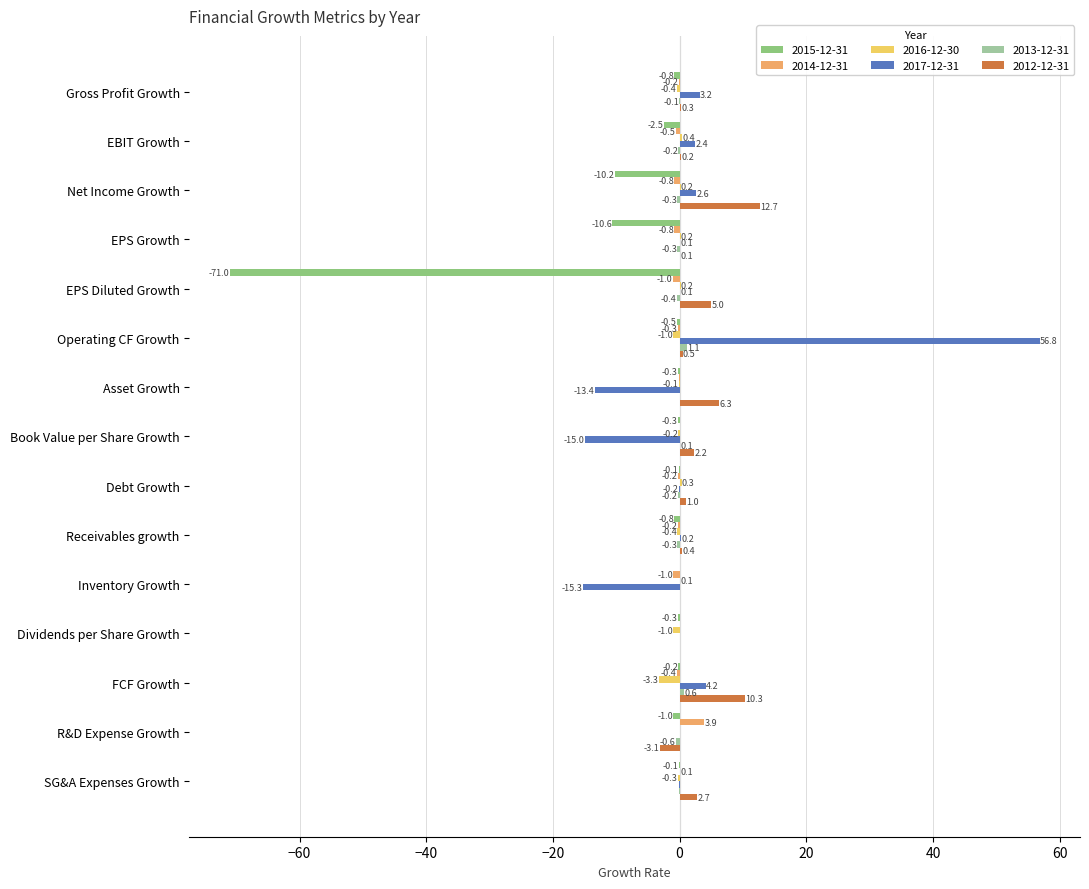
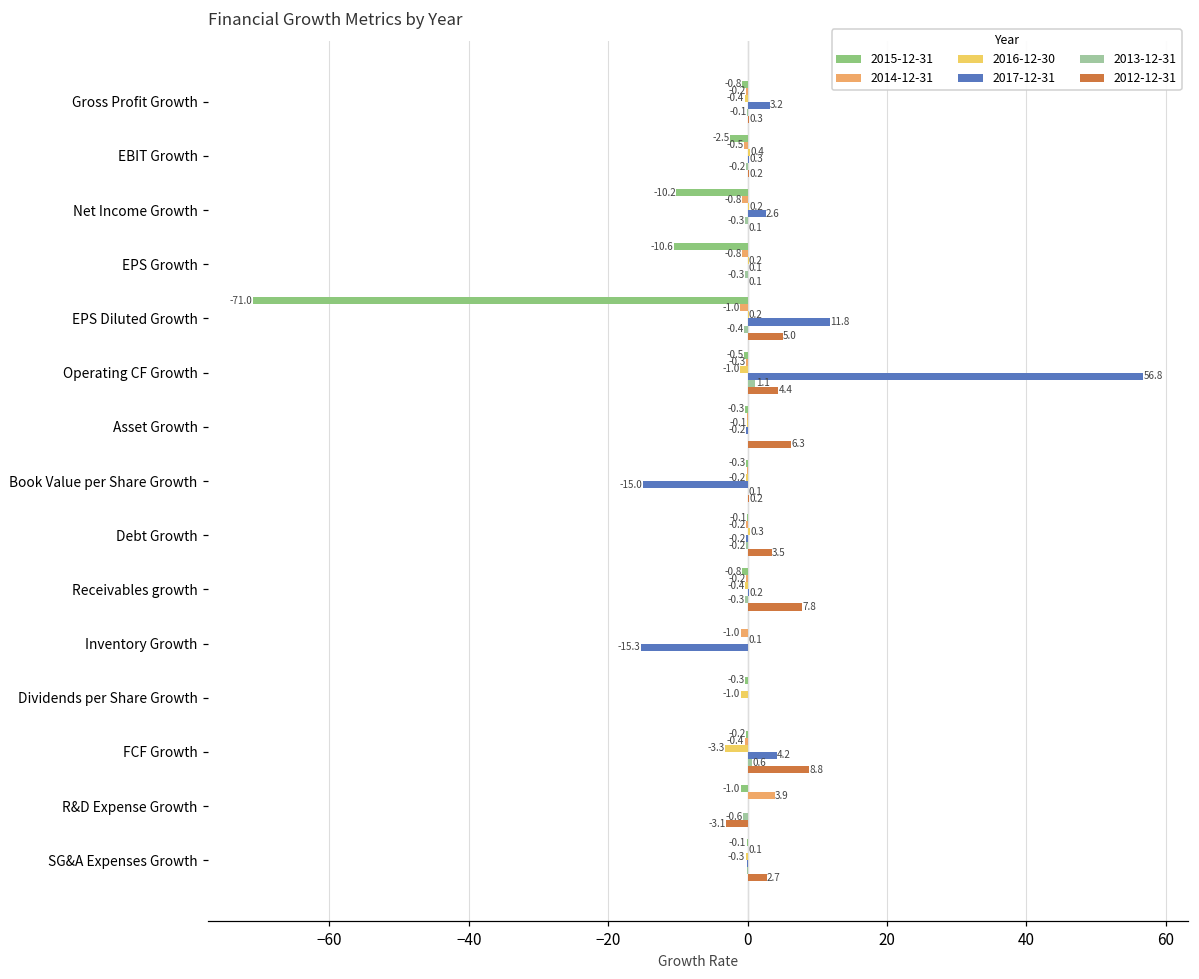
  {
    "2017-12-31": {
      "Gross Profit Growth": 3.2,
-     "EBIT Growth": 2.4,
+     "EBIT Growth": 0.3,
      "Net Income Growth": 2.6,
-     "EPS Diluted Growth": 0.1,
+     "EPS Diluted Growth": 11.8,
      "Operating CF Growth": 56.8,
-     "Asset Growth": -13.4,
+     "Asset Growth": -0.2,
      "Book Value per Share Growth": -15.0,
      "Receivables growth": 0.2,
      "Inventory Growth": -15.3,
      "FCF Growth": 4.2
    },
    "2012-12-31": {
      "Gross Profit Growth": 0.3,
      "EBIT Growth": 0.2,
-     "Net Income Growth": 12.7,
+     "Net Income Growth": 0.1,
      "EPS Growth": 0.1,
      "EPS Diluted Growth": 5.0,
-     "Operating CF Growth": 0.5,
+     "Operating CF Growth": 4.4,
      "Asset Growth": 6.3,
-     "Book Value per Share Growth": 2.2,
-     "Debt Growth": 1.0,
-     "Receivables growth": 0.4,
-     "FCF Growth": 10.3,
+     "Book Value per Share Growth": 0.2,
+     "Debt Growth": 3.5,
+     "Receivables growth": 7.8,
+     "FCF Growth": 8.8,
      "R&D Expense Growth": -3.1,
      "SG&A Expenses Growth": 2.7
    }
  }
